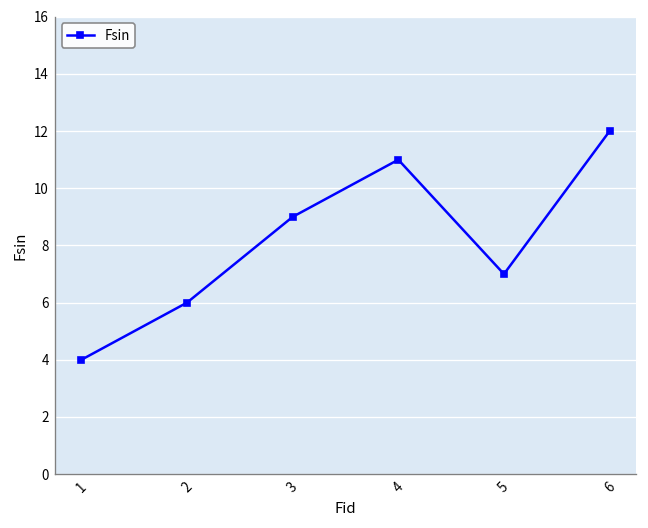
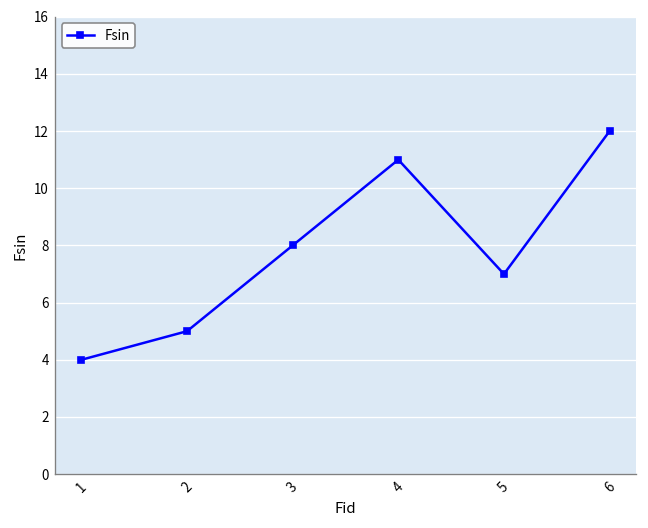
  {
    "1": 4,
-   "2": 6,
-   "3": 9,
+   "2": 5,
+   "3": 8,
    "4": 11,
    "5": 7,
    "6": 12
  }
